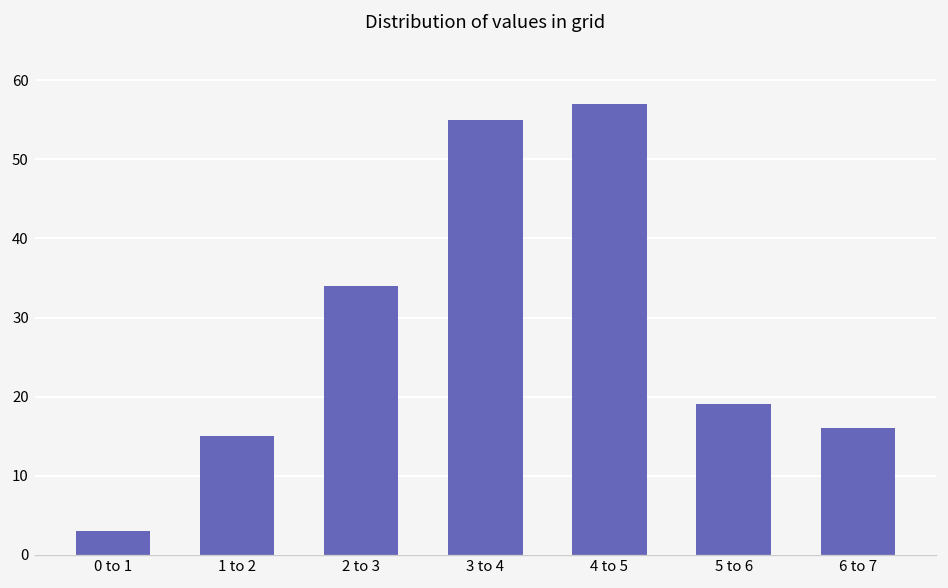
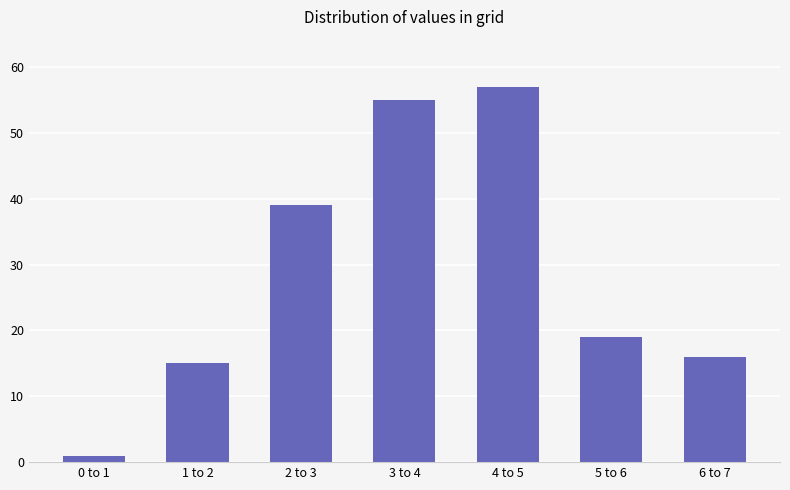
  {
-   "0 to 1": 3,
+   "0 to 1": 1,
    "1 to 2": 15,
-   "2 to 3": 34,
+   "2 to 3": 39,
    "3 to 4": 55,
    "4 to 5": 57,
    "5 to 6": 19,
    "6 to 7": 16
  }
